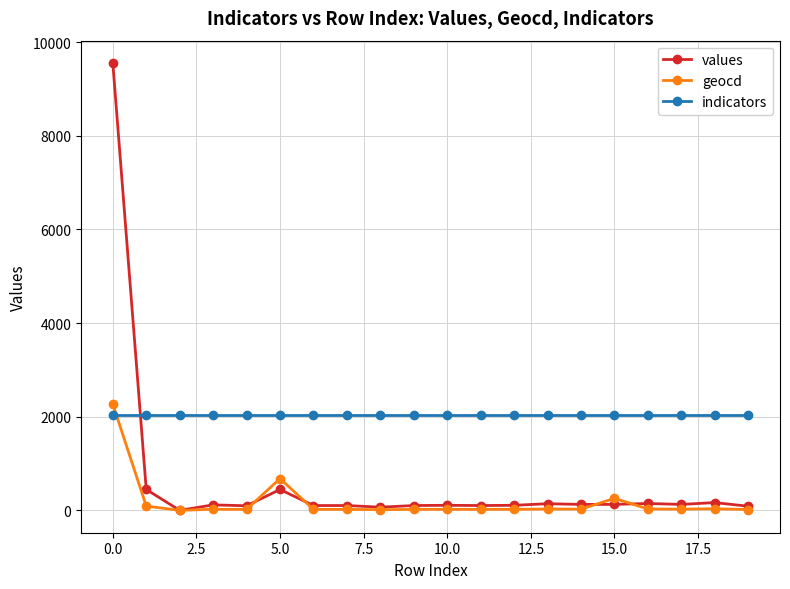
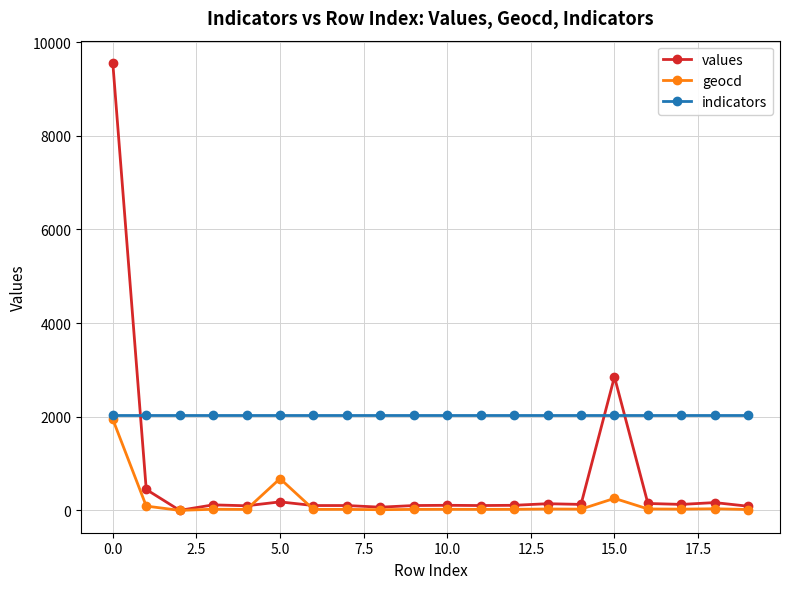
  {
    "values": {
      "0.0": 9600,
-     "5.0": 400,
+     "5.0": 200,
      "10.0": 100,
-     "15.0": 100
+     "15.0": 2900
    },
    "geocd": {
-     "0.0": 2300,
+     "0.0": 1900,
      "5.0": 700,
      "10.0": 0,
      "15.0": 300
    },
    "indicators": {
      "0.0": 2000,
      "5.0": 2000,
      "10.0": 2000,
      "15.0": 2000
    }
  }
